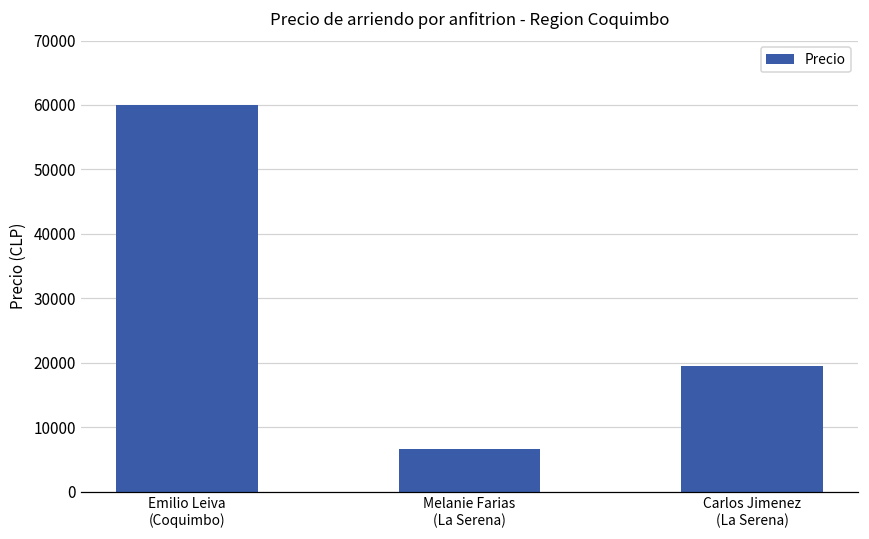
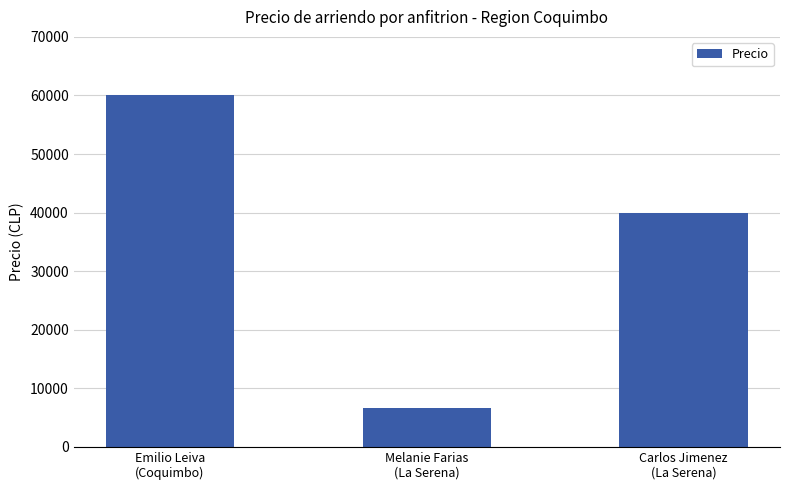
  {
    "Emilio Leiva (Coquimbo)": 60000,
    "Melanie Farias (La Serena)": 7000,
-   "Carlos Jimenez (La Serena)": 19000
+   "Carlos Jimenez (La Serena)": 40000
  }
